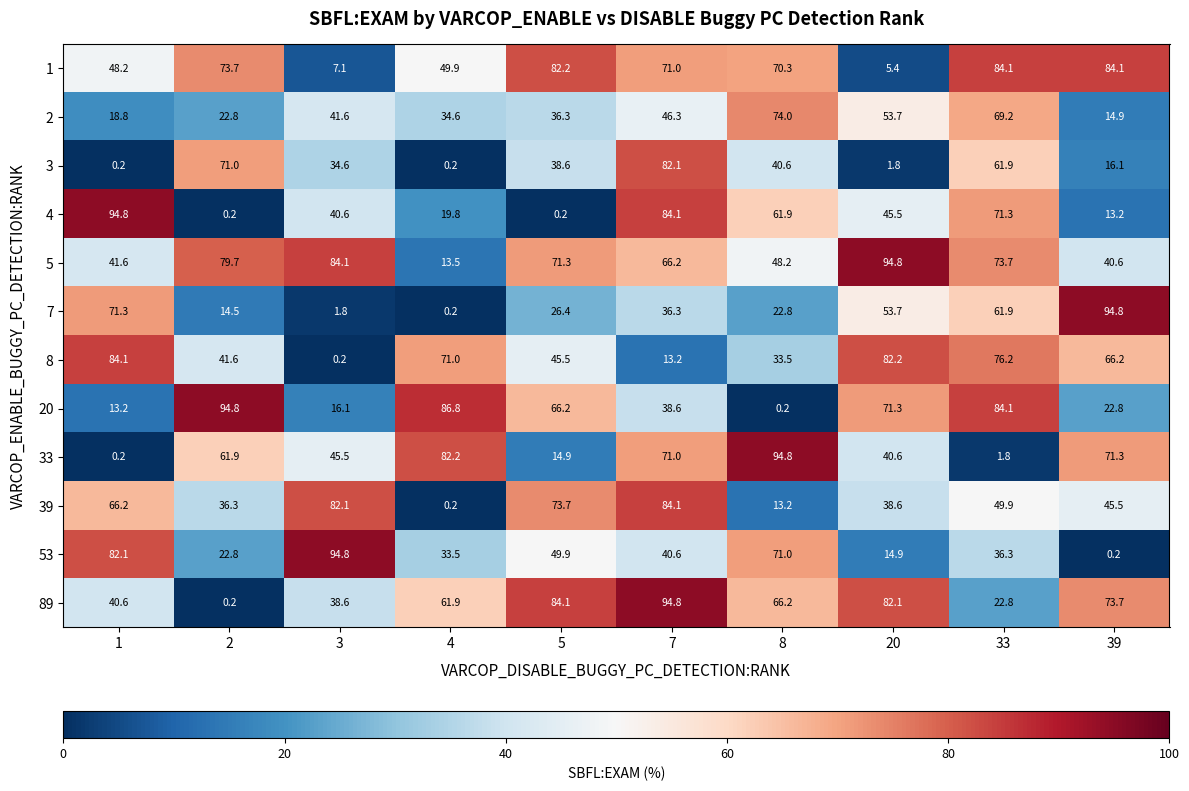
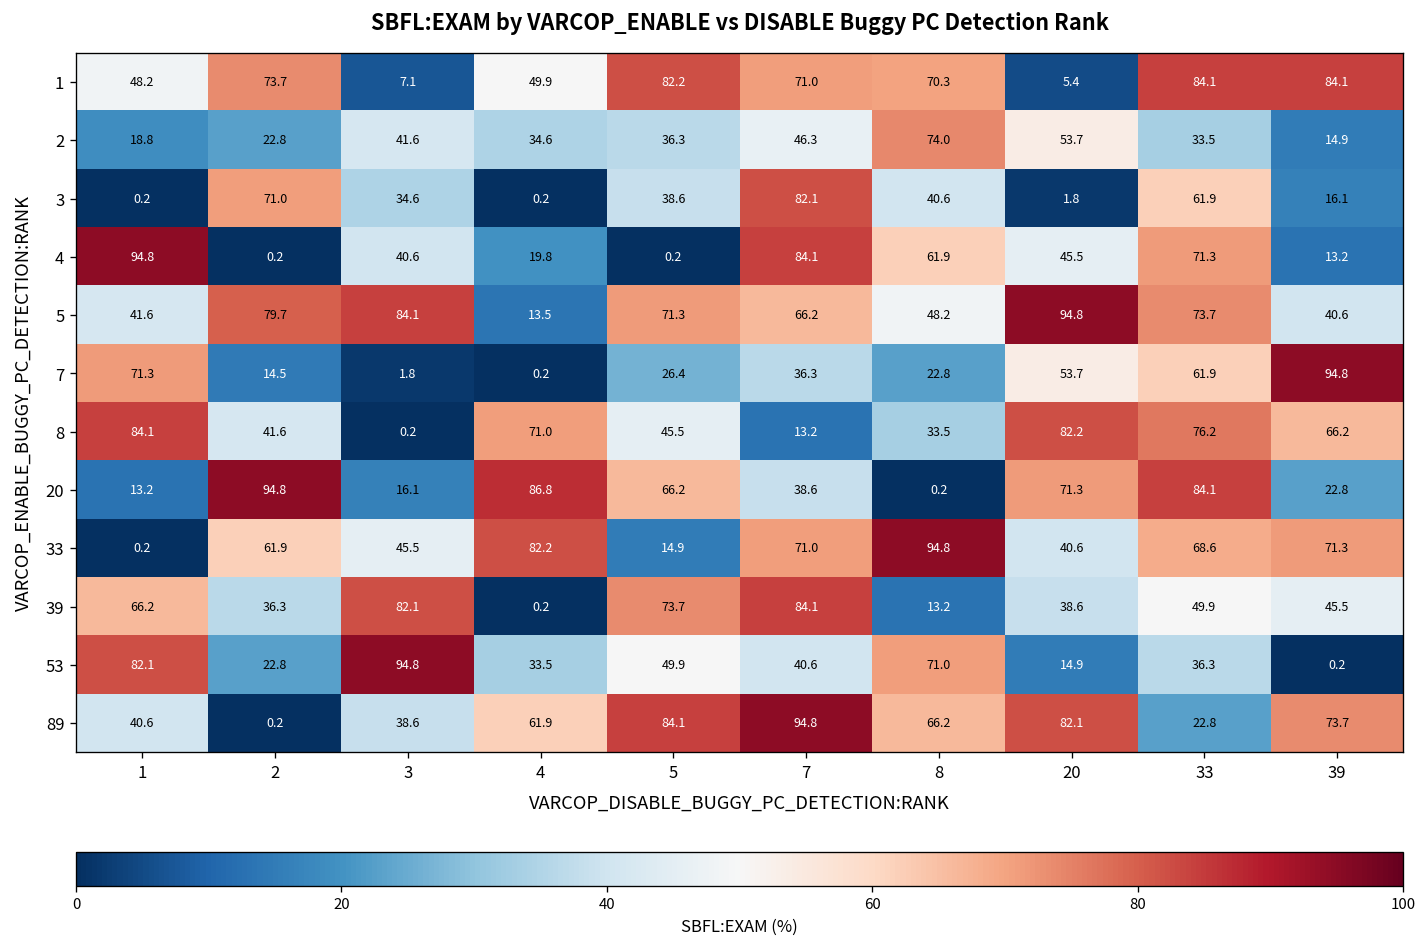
  {
    "1": {
      "1": 48.2,
      "2": 73.7,
      "3": 7.1,
      "4": 49.9,
      "5": 82.2,
      "7": 71.0,
      "8": 70.3,
      "20": 5.4,
      "33": 84.1,
      "39": 84.1
    },
    "2": {
      "1": 18.8,
      "2": 22.8,
      "3": 41.6,
      "4": 34.6,
      "5": 36.3,
      "7": 46.3,
      "8": 74.0,
      "20": 53.7,
-     "33": 69.2,
+     "33": 33.5,
      "39": 14.9
    },
    "3": {
      "1": 0.2,
      "2": 71.0,
      "3": 34.6,
      "4": 0.2,
      "5": 38.6,
      "7": 82.1,
      "8": 40.6,
      "20": 1.8,
      "33": 61.9,
      "39": 16.1
    },
    "4": {
      "1": 94.8,
      "2": 0.2,
      "3": 40.6,
      "4": 19.8,
      "5": 0.2,
      "7": 84.1,
      "8": 61.9,
      "20": 45.5,
      "33": 71.3,
      "39": 13.2
    },
    "5": {
      "1": 41.6,
      "2": 79.7,
      "3": 84.1,
      "4": 13.5,
      "5": 71.3,
      "7": 66.2,
      "8": 48.2,
      "20": 94.8,
      "33": 73.7,
      "39": 40.6
    },
    "7": {
      "1": 71.3,
      "2": 14.5,
      "3": 1.8,
      "4": 0.2,
      "5": 26.4,
      "7": 36.3,
      "8": 22.8,
      "20": 53.7,
      "33": 61.9,
      "39": 94.8
    },
    "8": {
      "1": 84.1,
      "2": 41.6,
      "3": 0.2,
      "4": 71.0,
      "5": 45.5,
      "7": 13.2,
      "8": 33.5,
      "20": 82.2,
      "33": 76.2,
      "39": 66.2
    },
    "20": {
      "1": 13.2,
      "2": 94.8,
      "3": 16.1,
      "4": 86.8,
      "5": 66.2,
      "7": 38.6,
      "8": 0.2,
      "20": 71.3,
      "33": 84.1,
      "39": 22.8
    },
    "33": {
      "1": 0.2,
      "2": 61.9,
      "3": 45.5,
      "4": 82.2,
      "5": 14.9,
      "7": 71.0,
      "8": 94.8,
      "20": 40.6,
-     "33": 1.8,
+     "33": 68.6,
      "39": 71.3
    },
    "39": {
      "1": 66.2,
      "2": 36.3,
      "3": 82.1,
      "4": 0.2,
      "5": 73.7,
      "7": 84.1,
      "8": 13.2,
      "20": 38.6,
      "33": 49.9,
      "39": 45.5
    },
    "53": {
      "1": 82.1,
      "2": 22.8,
      "3": 94.8,
      "4": 33.5,
      "5": 49.9,
      "7": 40.6,
      "8": 71.0,
      "20": 14.9,
      "33": 36.3,
      "39": 0.2
    },
    "89": {
      "1": 40.6,
      "2": 0.2,
      "3": 38.6,
      "4": 61.9,
      "5": 84.1,
      "7": 94.8,
      "8": 66.2,
      "20": 82.1,
      "33": 22.8,
      "39": 73.7
    }
  }
